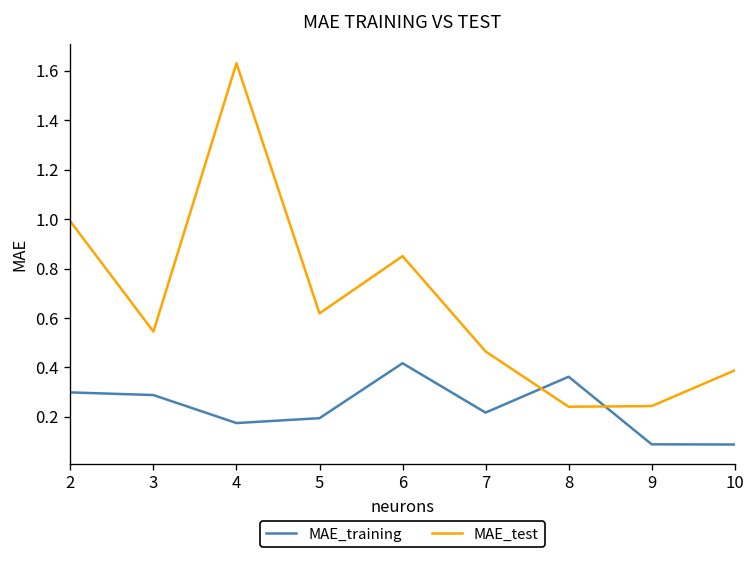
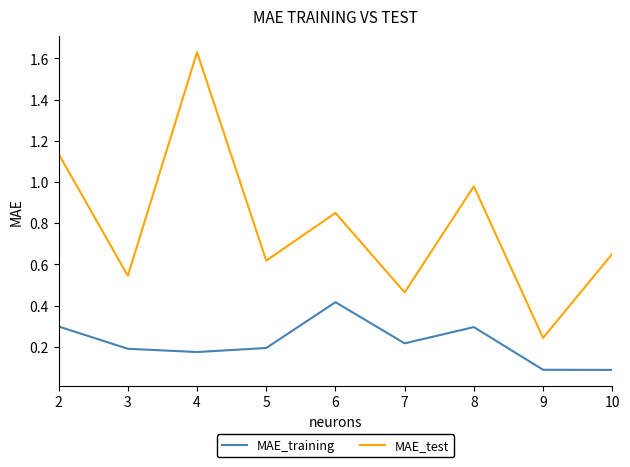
  {
    "MAE_training": {
      "2": 0.30,
-     "3": 0.29,
+     "3": 0.19,
      "4": 0.18,
      "5": 0.19,
      "6": 0.42,
      "7": 0.22,
-     "8": 0.36,
+     "8": 0.30,
      "9": 0.09,
      "10": 0.09
    },
    "MAE_test": {
-     "2": 0.99,
+     "2": 1.14,
      "3": 0.54,
      "4": 1.63,
      "5": 0.62,
      "6": 0.85,
      "7": 0.46,
-     "8": 0.24,
+     "8": 0.98,
      "9": 0.24,
-     "10": 0.39
+     "10": 0.65
    }
  }
